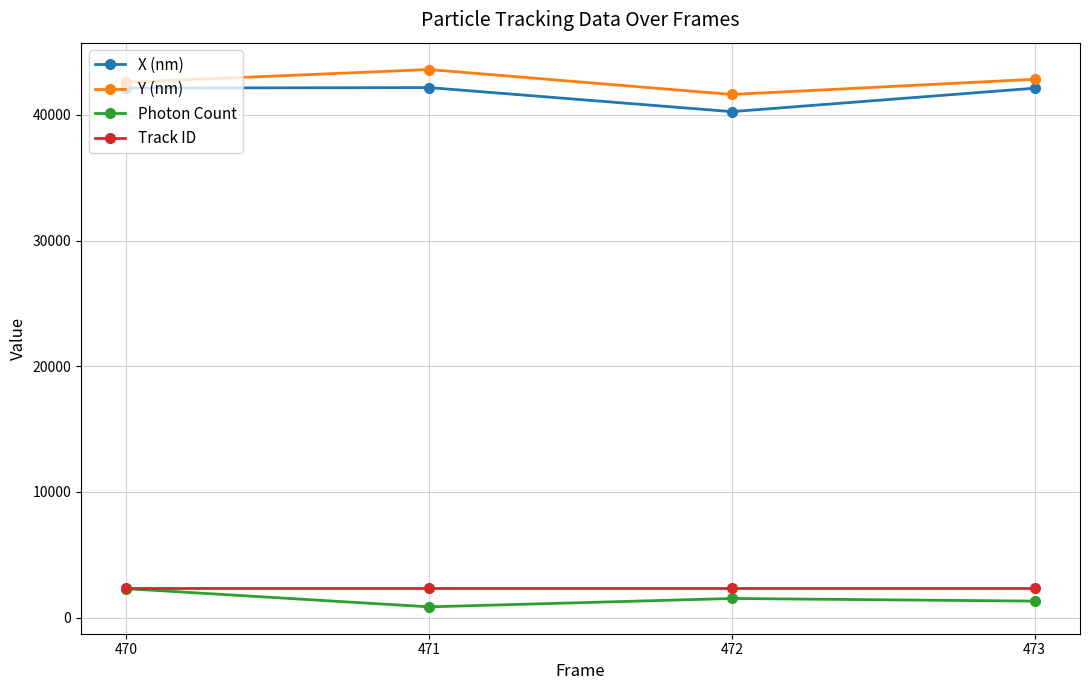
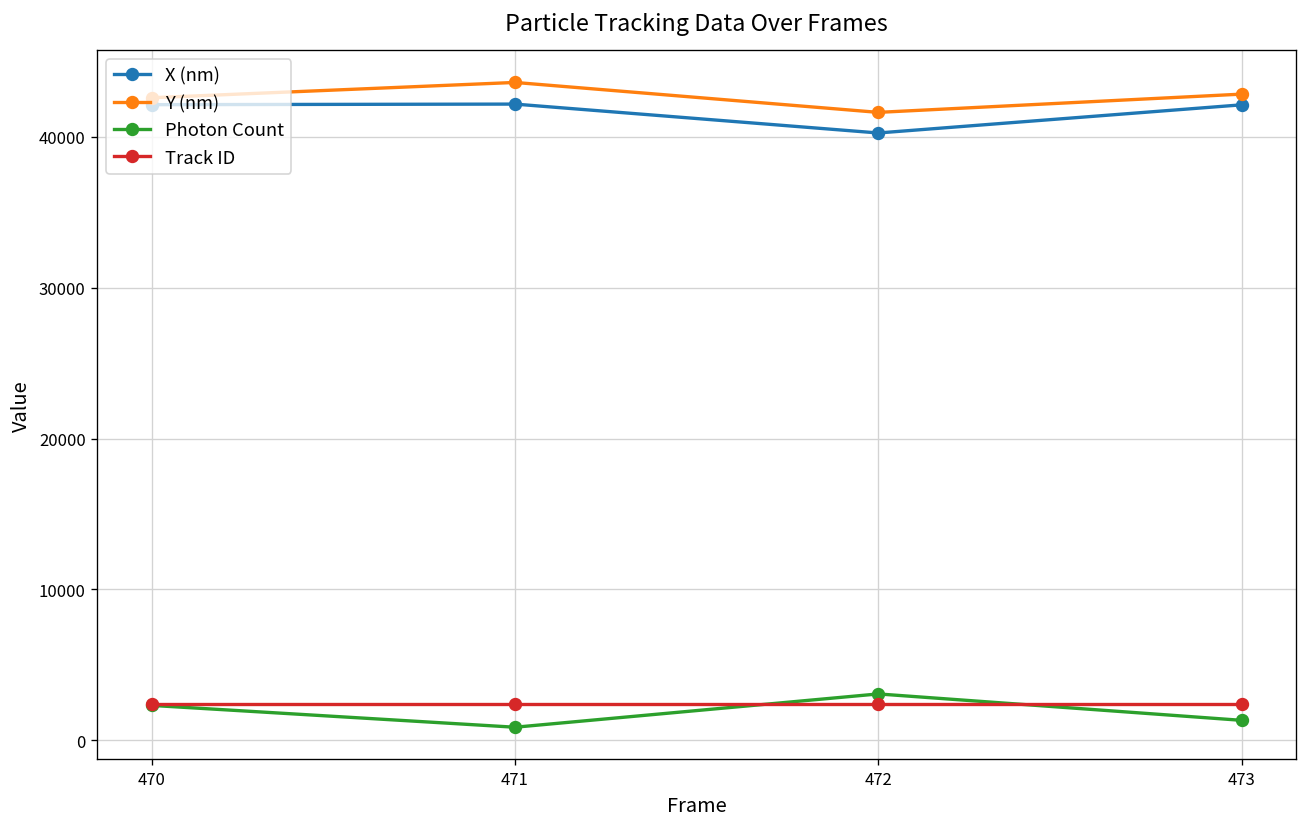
  {
    "X (nm)": {
      "471": 42200,
      "472": 40300,
      "473": 42100
    },
    "Y (nm)": {
      "471": 43600,
      "472": 41600,
      "473": 42800
    },
    "Photon Count": {
      "471": 800,
-     "472": 1500,
+     "472": 3100,
      "473": 1300
    },
    "Track ID": {
      "471": 2400,
      "472": 2400,
      "473": 2400
    }
  }
